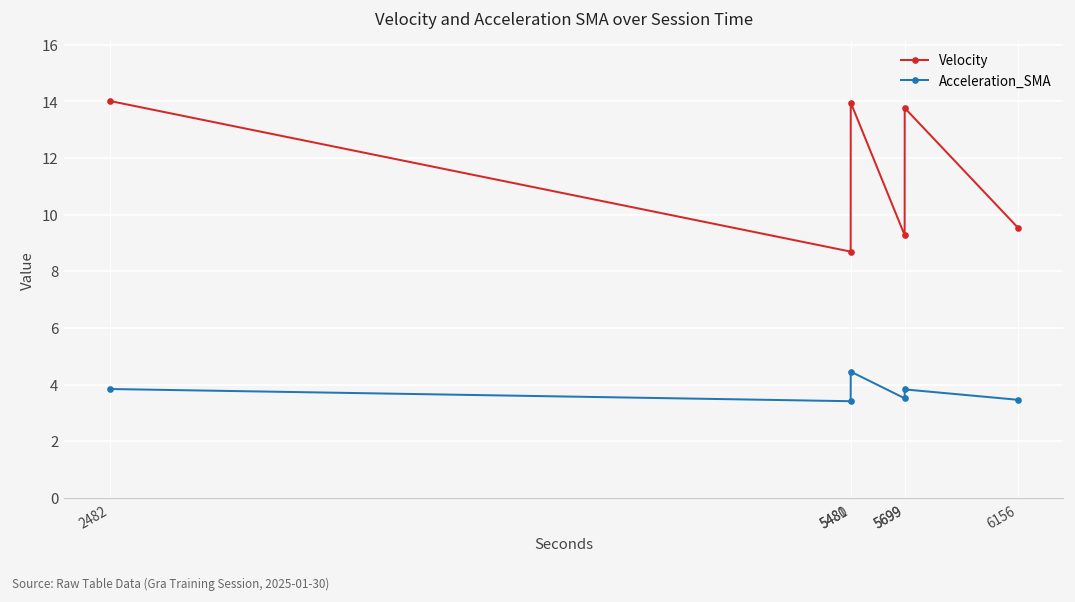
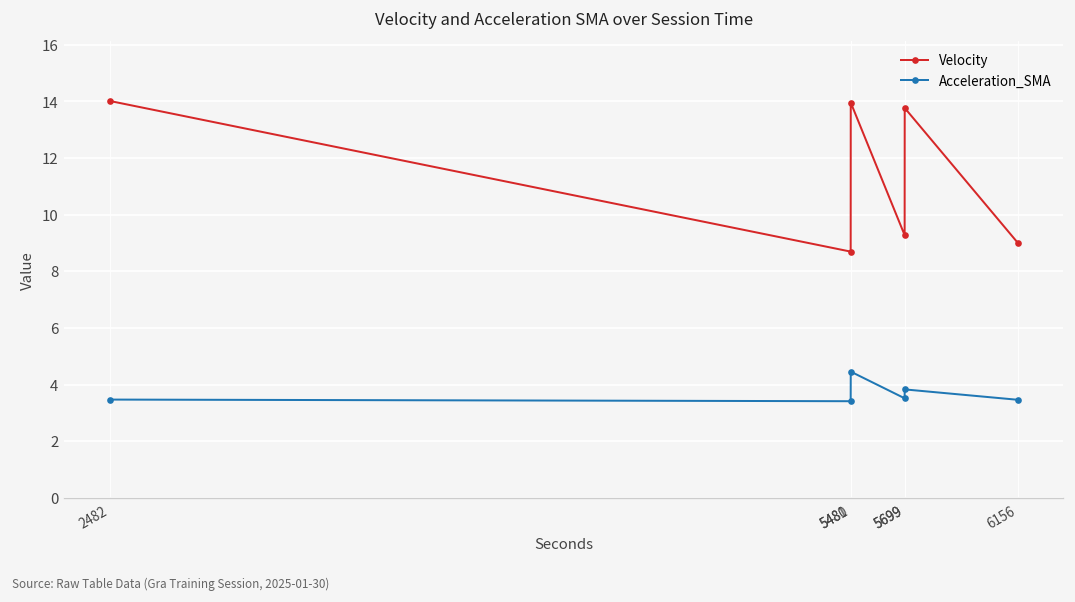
  {
    "Velocity": {
      "2482": 14.0,
      "5480": 8.7,
      "5481": 14.0,
-     "6156": 9.6
+     "6156": 9.0
    },
    "Acceleration_SMA": {
-     "2482": 3.8,
+     "2482": 3.5,
      "5480": 3.4,
      "5481": 4.5,
      "6156": 3.5
    }
  }
